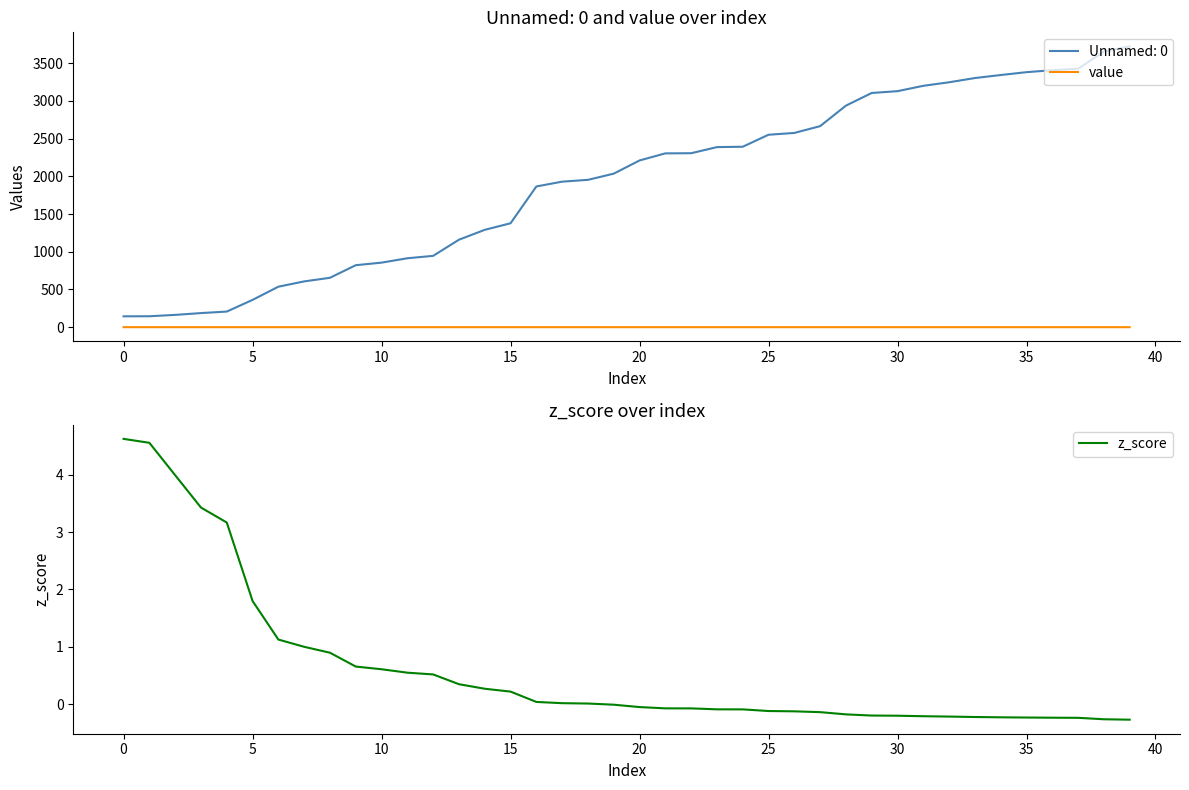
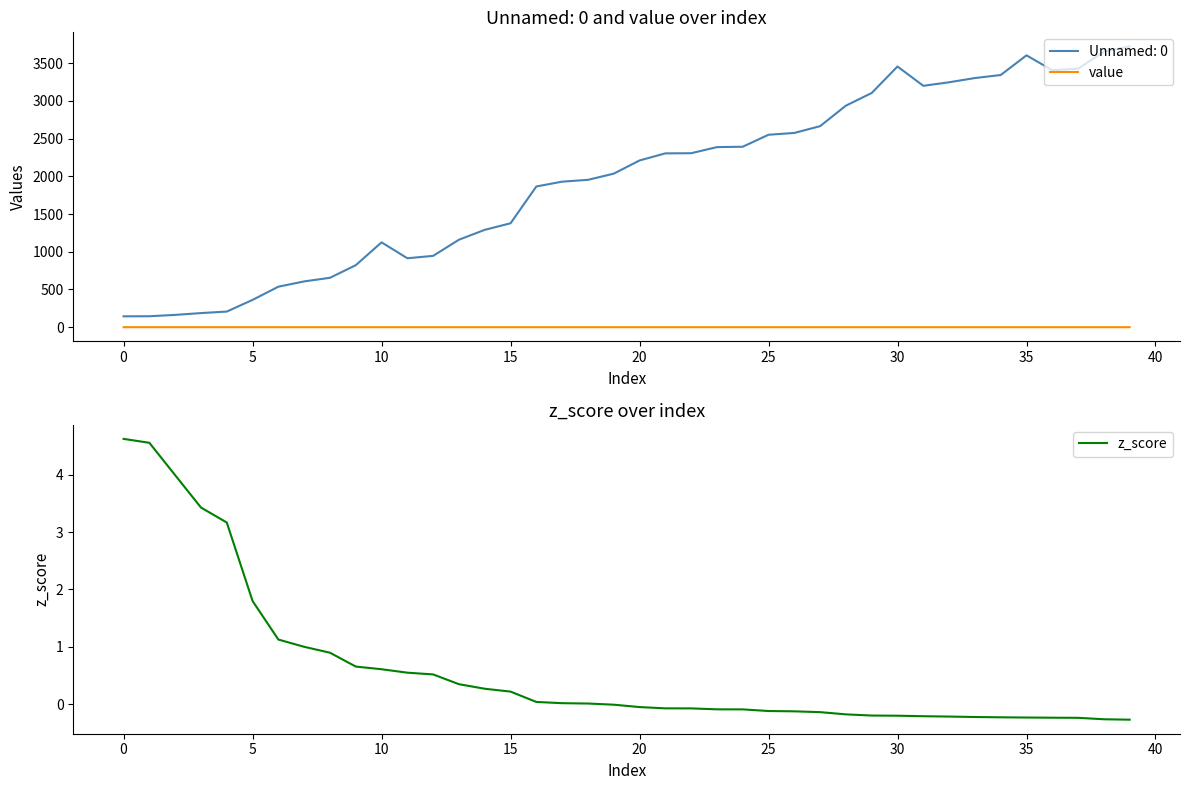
  {
    "Unnamed: 0 and value over index": {
      "Unnamed: 0": {
        "0": 100,
        "5": 400,
-       "10": 900,
+       "10": 1100,
        "15": 1400,
        "20": 2200,
        "25": 2600,
-       "30": 3100,
-       "35": 3400
+       "30": 3500,
+       "35": 3600
      },
      "value": {
        "0": 0,
        "5": 0,
        "10": 0,
        "15": 0,
        "20": 0,
        "25": 0,
        "30": 0,
        "35": 0
      }
    },
    "z_score over index": {
      "0": 4.6,
      "5": 1.8,
      "10": 0.6,
      "15": 0.2,
      "20": -0.1,
      "25": -0.1,
      "30": -0.2,
      "35": -0.2
    }
  }
